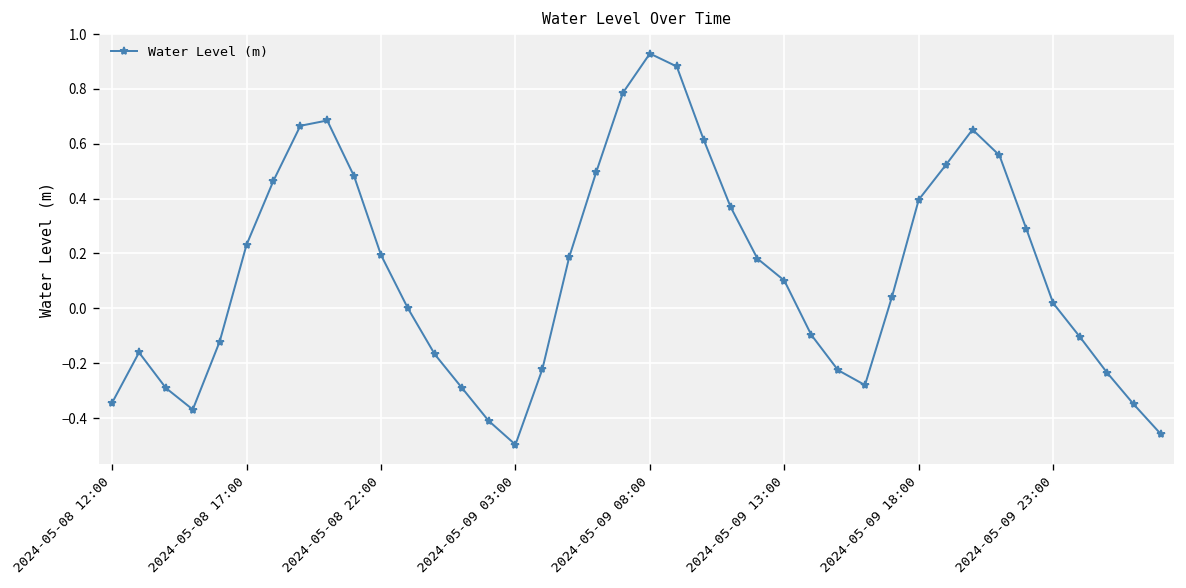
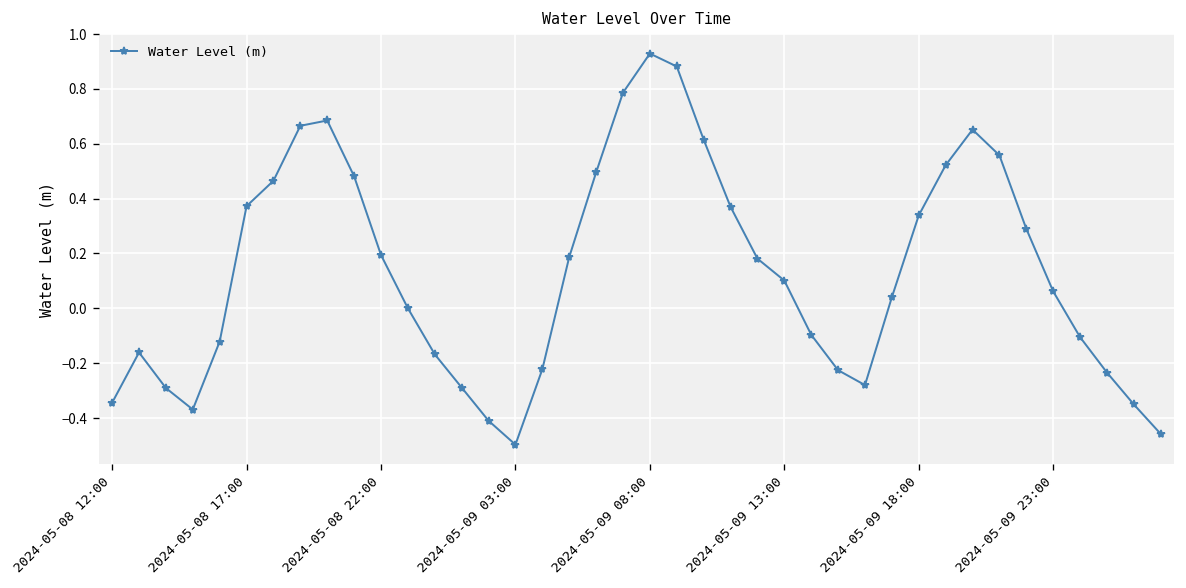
  {
    "2024-05-08 12:00": -0.34,
-   "2024-05-08 17:00": 0.23,
+   "2024-05-08 17:00": 0.37,
    "2024-05-08 22:00": 0.19,
    "2024-05-09 03:00": -0.50,
    "2024-05-09 08:00": 0.93,
    "2024-05-09 13:00": 0.10,
-   "2024-05-09 18:00": 0.40,
-   "2024-05-09 23:00": 0.02
+   "2024-05-09 18:00": 0.34,
+   "2024-05-09 23:00": 0.06
  }
